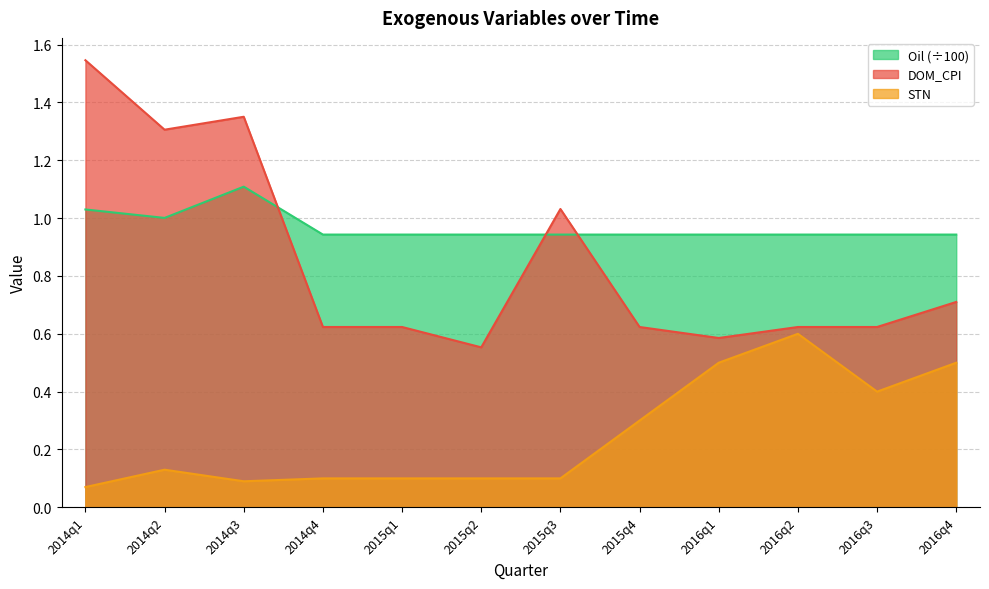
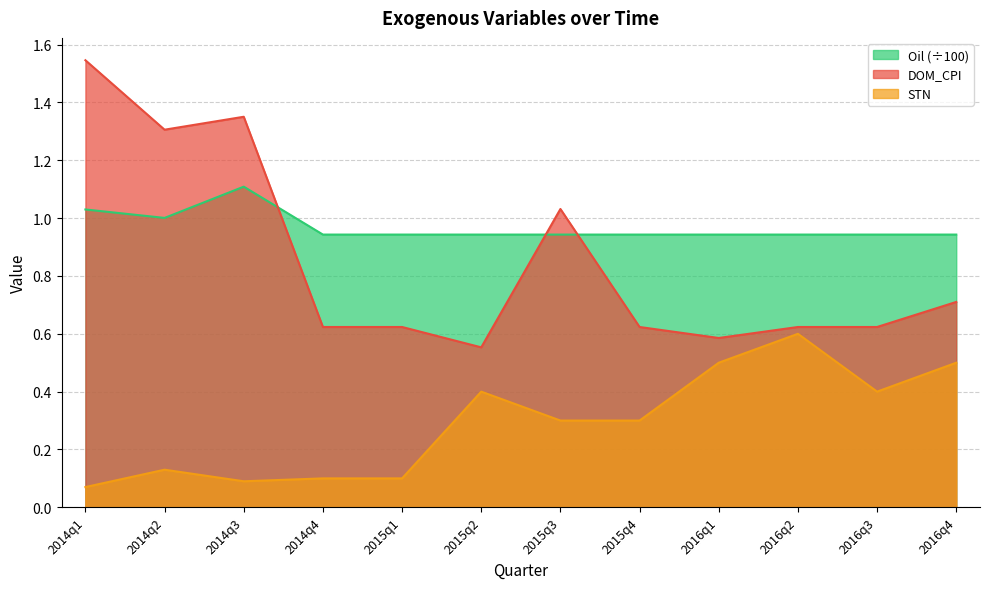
  {
    "Oil (÷100)": {
      "2014q1": 1.03,
      "2014q2": 1.0,
      "2014q3": 1.11,
      "2014q4": 0.94,
      "2015q1": 0.94,
      "2015q2": 0.94,
      "2015q3": 0.94,
      "2015q4": 0.94,
      "2016q1": 0.94,
      "2016q2": 0.94,
      "2016q3": 0.94,
      "2016q4": 0.94
    },
    "DOM_CPI": {
      "2014q1": 1.55,
      "2014q2": 1.3,
      "2014q3": 1.35,
      "2014q4": 0.62,
      "2015q1": 0.62,
      "2015q2": 0.55,
      "2015q3": 1.03,
      "2015q4": 0.62,
      "2016q1": 0.59,
      "2016q2": 0.62,
      "2016q3": 0.62,
      "2016q4": 0.71
    },
    "STN": {
      "2014q1": 0.07,
      "2014q2": 0.13,
      "2014q3": 0.09,
      "2014q4": 0.1,
      "2015q1": 0.1,
-     "2015q2": 0.1,
-     "2015q3": 0.1,
+     "2015q2": 0.4,
+     "2015q3": 0.3,
      "2015q4": 0.3,
      "2016q1": 0.5,
      "2016q2": 0.6,
      "2016q3": 0.4,
      "2016q4": 0.5
    }
  }
